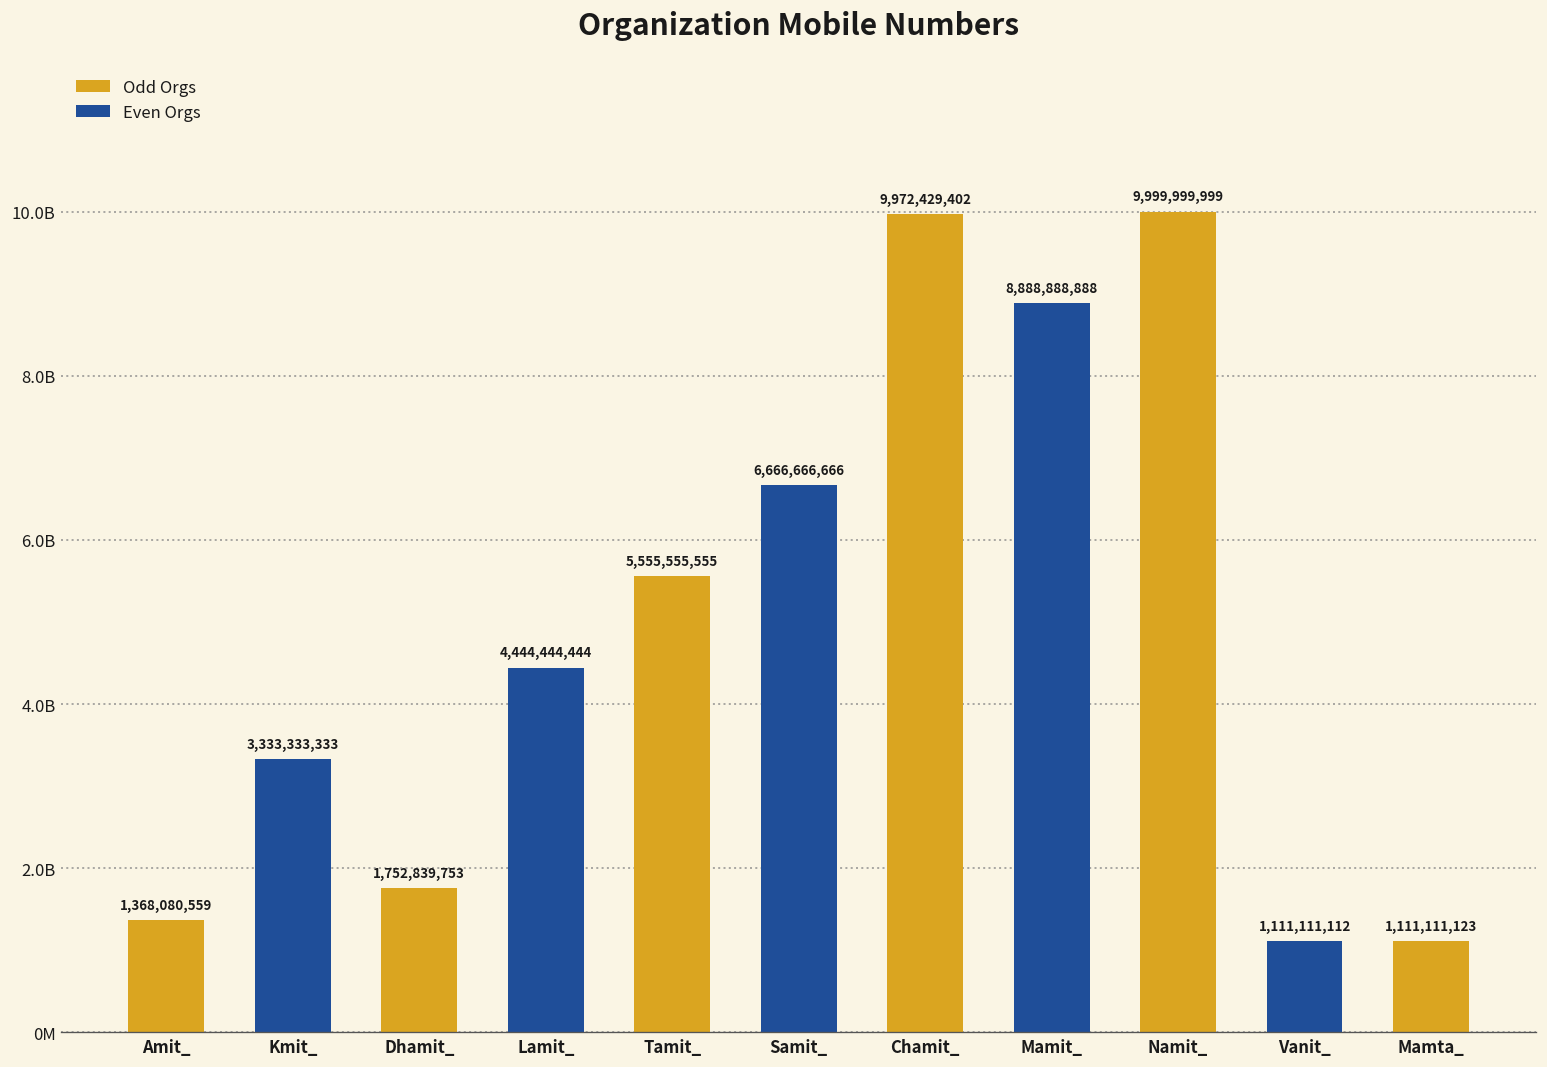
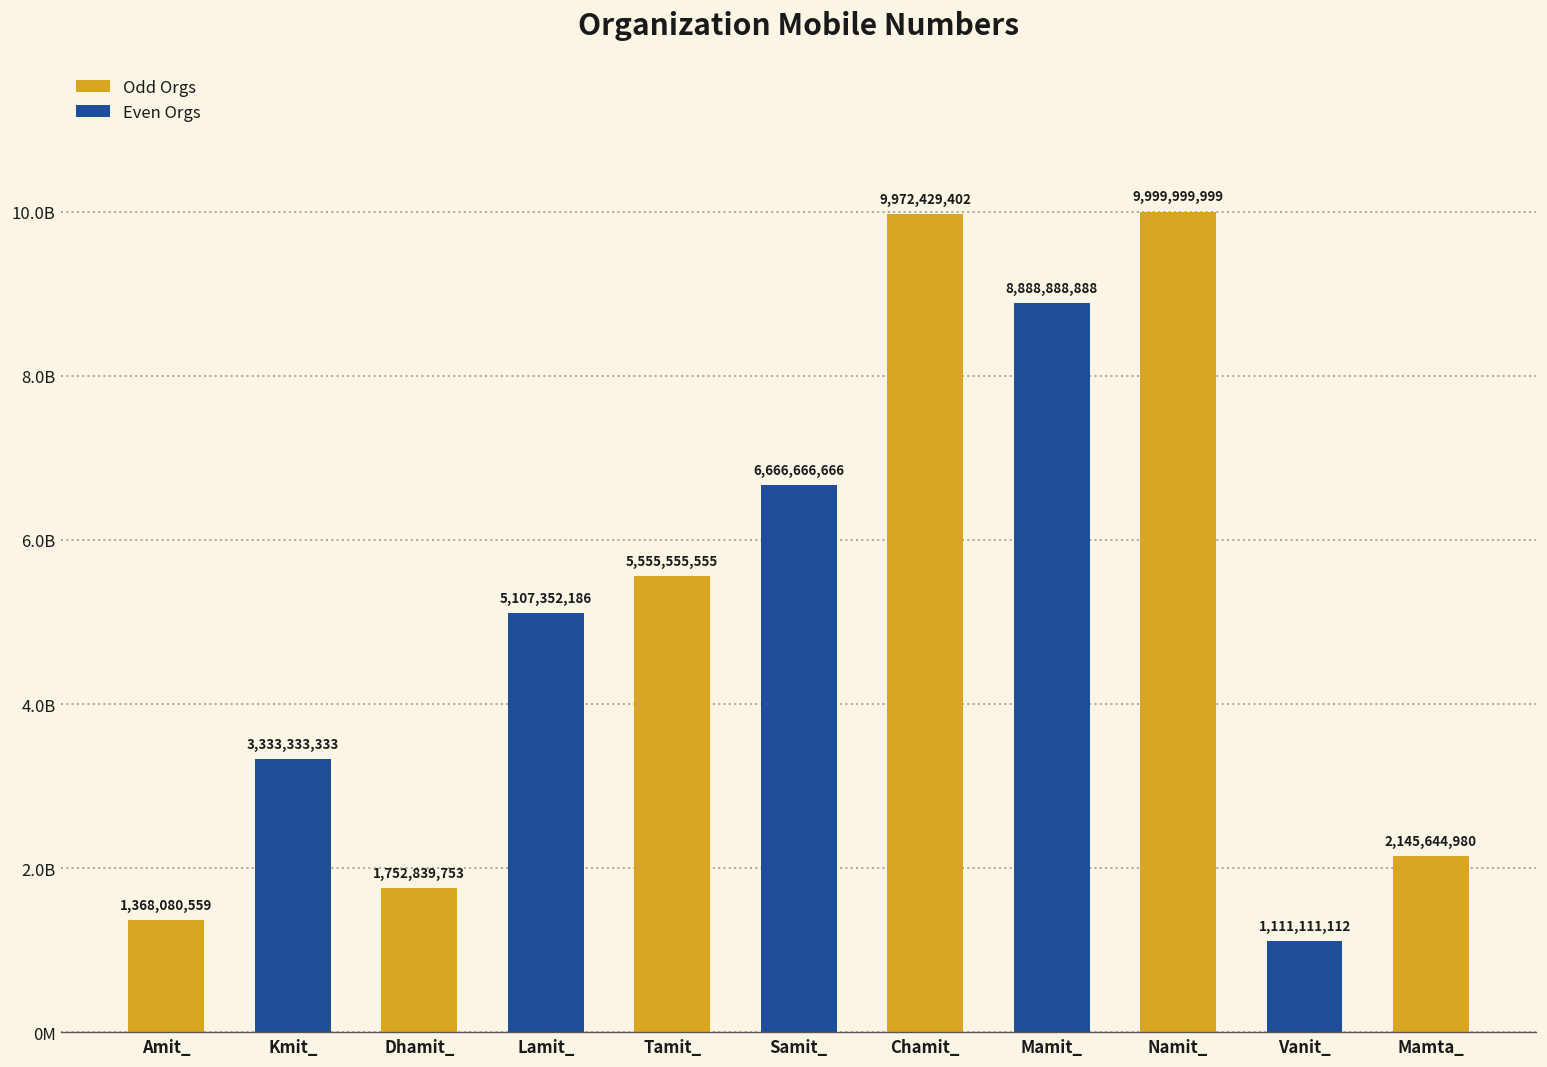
  {
    "Amit_": "1,368,080,559",
    "Kmit_": "3,333,333,333",
    "Dhamit_": "1,752,839,753",
-   "Lamit_": "4,444,444,444",
+   "Lamit_": "5,107,352,186",
    "Tamit_": "5,555,555,555",
    "Samit_": "6,666,666,666",
    "Chamit_": "9,972,429,402",
    "Mamit_": "8,888,888,888",
    "Namit_": "9,999,999,999",
    "Vanit_": "1,111,111,112",
-   "Mamta_": "1,111,111,123"
+   "Mamta_": "2,145,644,980"
  }
